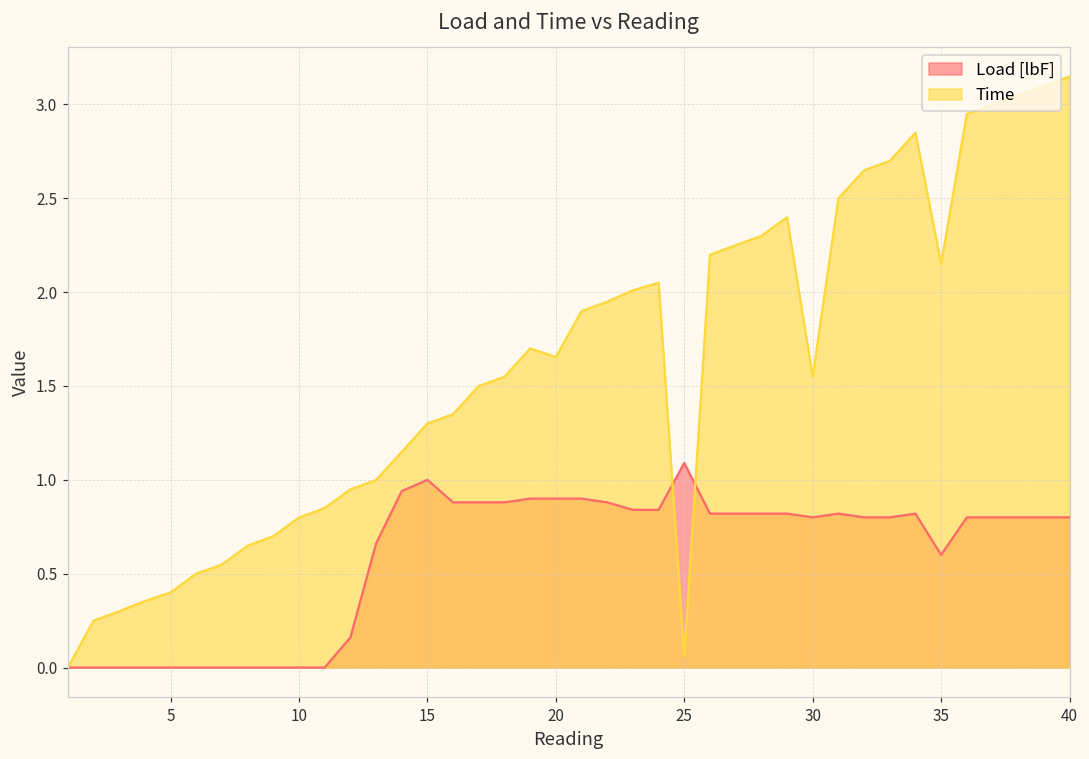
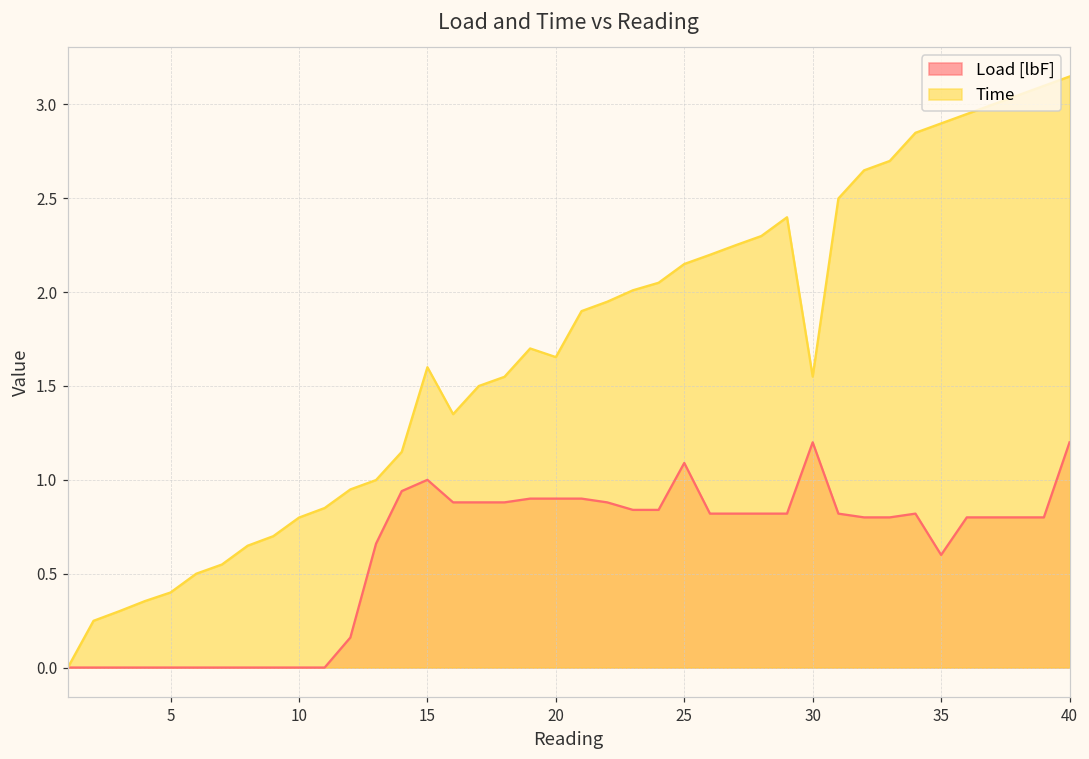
  {
    "Load [lbF]": {
      "5": 0.0,
      "10": 0.0,
      "15": 1.0,
      "20": 0.9,
      "25": 1.1,
-     "30": 0.8,
+     "30": 1.2,
      "35": 0.6,
-     "40": 0.8
+     "40": 1.2
    },
    "Time": {
      "5": 0.40,
      "10": 0.80,
-     "15": 1.3,
+     "15": 1.6,
      "20": 1.65,
-     "25": 0.06,
+     "25": 2.15,
      "30": 1.55,
-     "35": 2.15,
+     "35": 2.90,
      "40": 3.15
    }
  }
